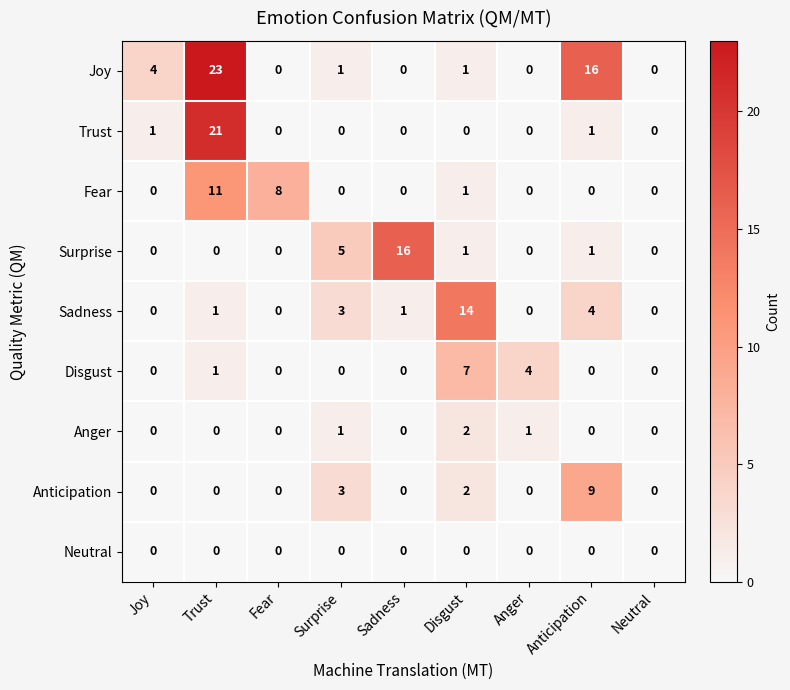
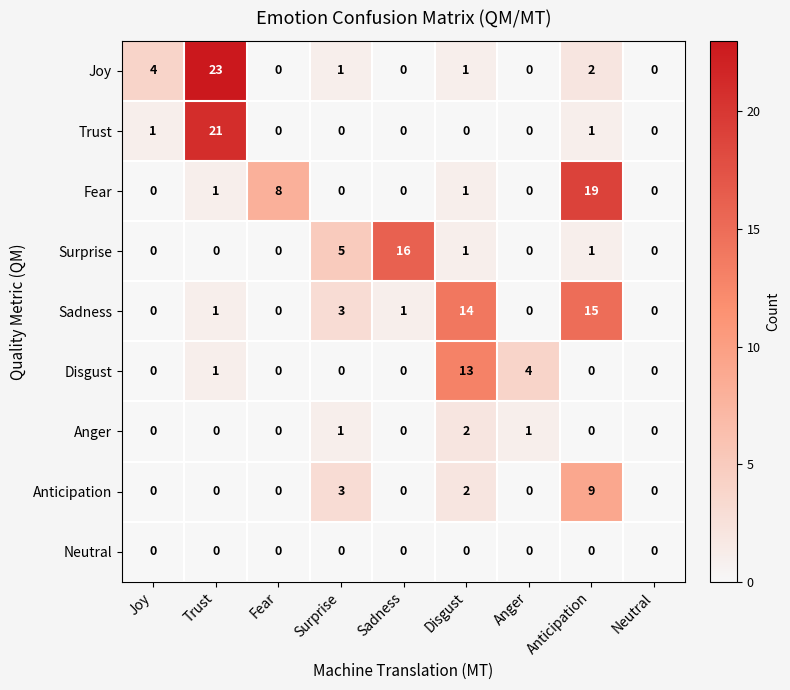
  {
    "Joy": {
      "Joy": 4,
      "Trust": 23,
      "Fear": 0,
      "Surprise": 1,
      "Sadness": 0,
      "Disgust": 1,
      "Anger": 0,
-     "Anticipation": 16,
+     "Anticipation": 2,
      "Neutral": 0
    },
    "Trust": {
      "Joy": 1,
      "Trust": 21,
      "Fear": 0,
      "Surprise": 0,
      "Sadness": 0,
      "Disgust": 0,
      "Anger": 0,
      "Anticipation": 1,
      "Neutral": 0
    },
    "Fear": {
      "Joy": 0,
-     "Trust": 11,
+     "Trust": 1,
      "Fear": 8,
      "Surprise": 0,
      "Sadness": 0,
      "Disgust": 1,
      "Anger": 0,
-     "Anticipation": 0,
+     "Anticipation": 19,
      "Neutral": 0
    },
    "Surprise": {
      "Joy": 0,
      "Trust": 0,
      "Fear": 0,
      "Surprise": 5,
      "Sadness": 16,
      "Disgust": 1,
      "Anger": 0,
      "Anticipation": 1,
      "Neutral": 0
    },
    "Sadness": {
      "Joy": 0,
      "Trust": 1,
      "Fear": 0,
      "Surprise": 3,
      "Sadness": 1,
      "Disgust": 14,
      "Anger": 0,
-     "Anticipation": 4,
+     "Anticipation": 15,
      "Neutral": 0
    },
    "Disgust": {
      "Joy": 0,
      "Trust": 1,
      "Fear": 0,
      "Surprise": 0,
      "Sadness": 0,
-     "Disgust": 7,
+     "Disgust": 13,
      "Anger": 4,
      "Anticipation": 0,
      "Neutral": 0
    },
    "Anger": {
      "Joy": 0,
      "Trust": 0,
      "Fear": 0,
      "Surprise": 1,
      "Sadness": 0,
      "Disgust": 2,
      "Anger": 1,
      "Anticipation": 0,
      "Neutral": 0
    },
    "Anticipation": {
      "Joy": 0,
      "Trust": 0,
      "Fear": 0,
      "Surprise": 3,
      "Sadness": 0,
      "Disgust": 2,
      "Anger": 0,
      "Anticipation": 9,
      "Neutral": 0
    },
    "Neutral": {
      "Joy": 0,
      "Trust": 0,
      "Fear": 0,
      "Surprise": 0,
      "Sadness": 0,
      "Disgust": 0,
      "Anger": 0,
      "Anticipation": 0,
      "Neutral": 0
    }
  }
